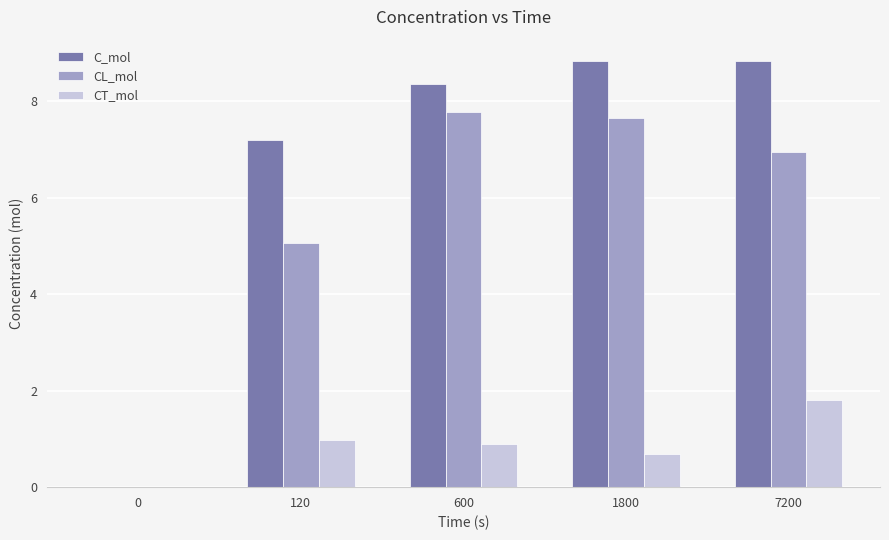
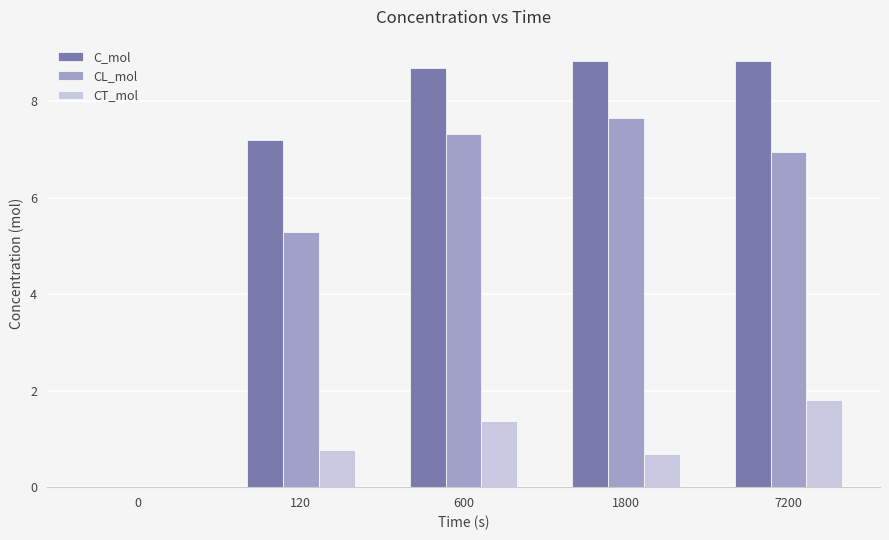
  {
    "C_mol": {
      "0": 0.0,
      "120": 7.2,
-     "600": 8.4,
+     "600": 8.7,
      "1800": 8.8,
      "7200": 8.8
    },
    "CL_mol": {
      "0": 0.0,
-     "120": 5.1,
-     "600": 7.8,
+     "120": 5.3,
+     "600": 7.3,
      "1800": 7.7,
      "7200": 6.9
    },
    "CT_mol": {
      "0": 0.0,
-     "120": 1.0,
-     "600": 0.9,
+     "120": 0.8,
+     "600": 1.4,
      "1800": 0.7,
      "7200": 1.8
    }
  }
